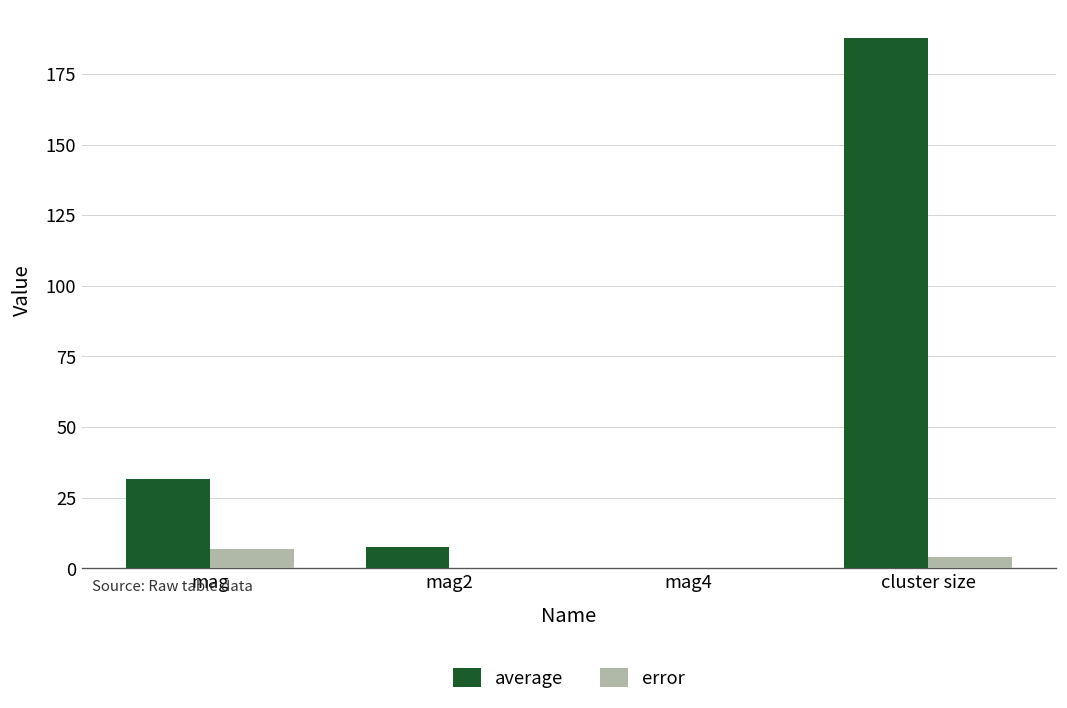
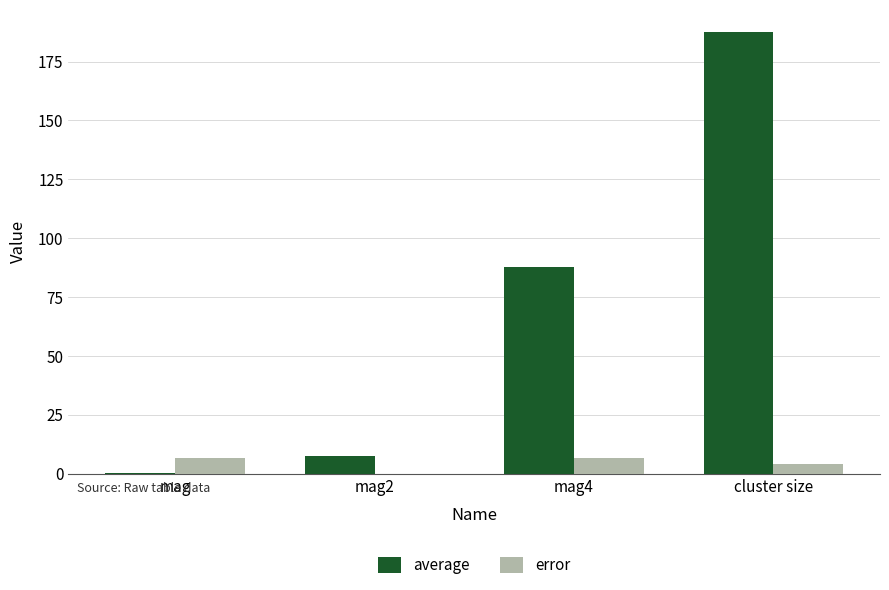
  {
    "average": {
-     "mag": 32,
+     "mag": 0,
      "mag2": 8,
-     "mag4": 0,
+     "mag4": 88,
      "cluster size": 188
    },
    "error": {
      "mag": 7,
-     "mag4": 0,
+     "mag4": 7,
      "cluster size": 4
    }
  }
